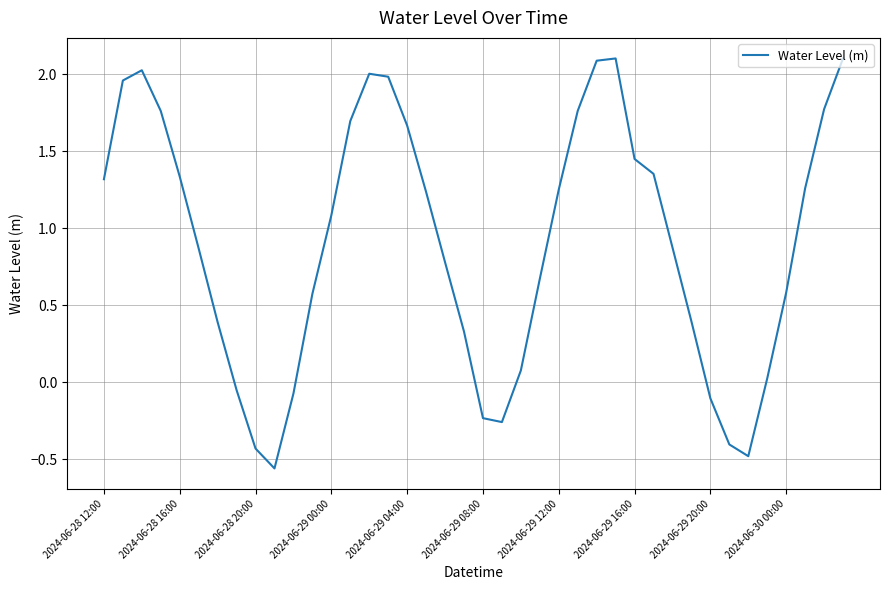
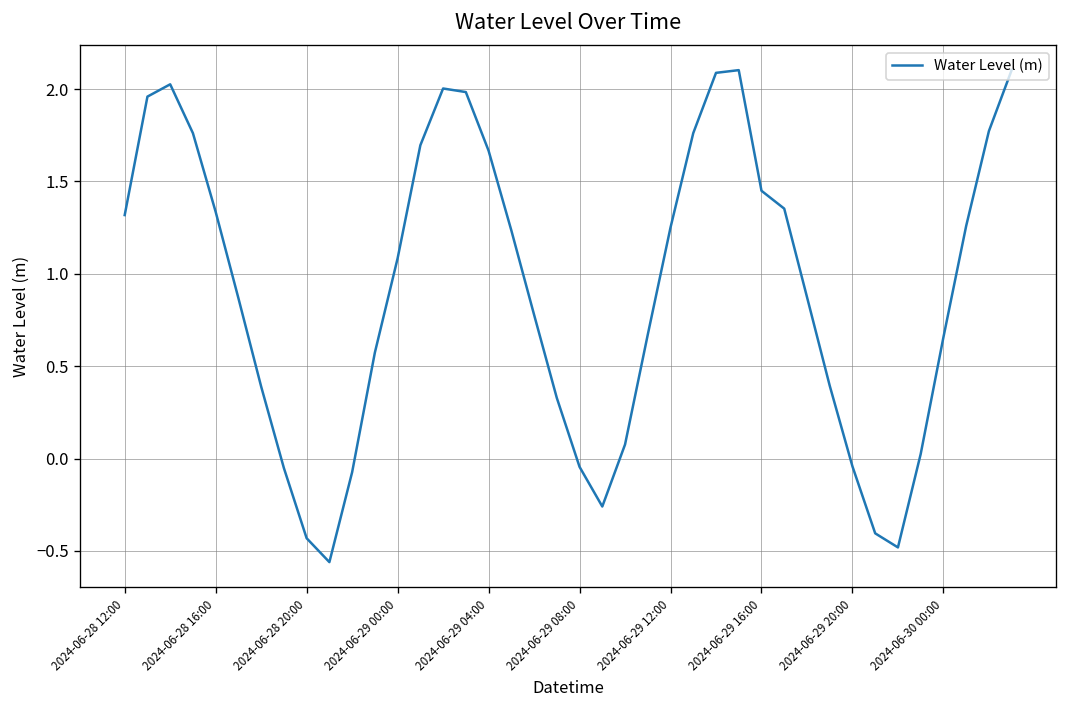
  {
    "2024-06-28 12:00": 1.32,
    "2024-06-28 16:00": 1.34,
    "2024-06-28 20:00": -0.43,
    "2024-06-29 00:00": 1.08,
    "2024-06-29 04:00": 1.67,
-   "2024-06-29 08:00": -0.23,
+   "2024-06-29 08:00": -0.04,
    "2024-06-29 12:00": 1.25,
    "2024-06-29 16:00": 1.45,
-   "2024-06-29 20:00": -0.11,
-   "2024-06-30 00:00": 0.58
+   "2024-06-29 20:00": -0.04,
+   "2024-06-30 00:00": 0.66
  }
